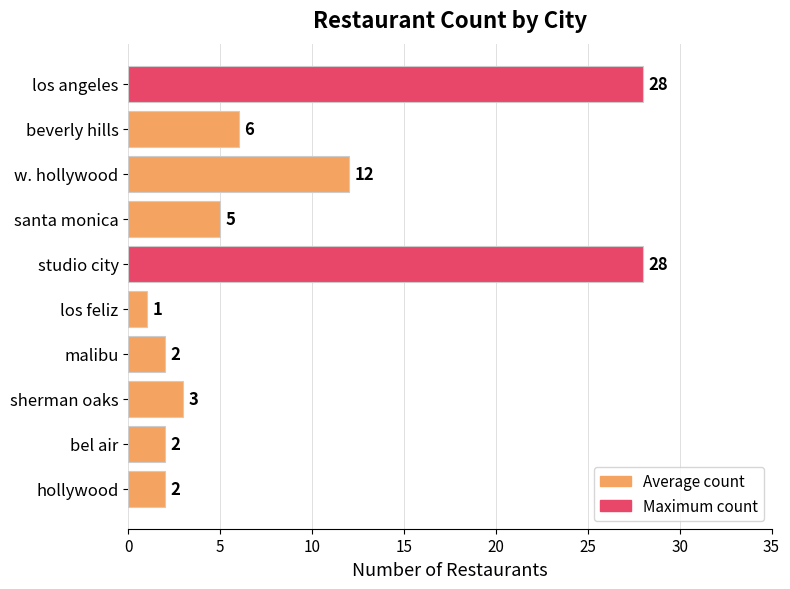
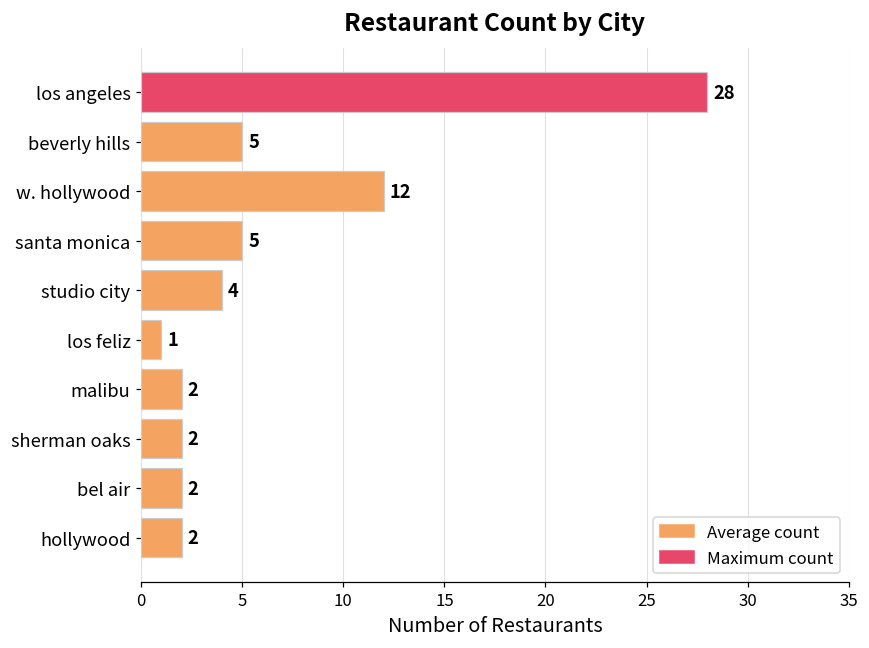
  {
    "los angeles": 28,
-   "beverly hills": 6,
+   "beverly hills": 5,
    "w. hollywood": 12,
    "santa monica": 5,
-   "studio city": 28,
+   "studio city": 4,
    "los feliz": 1,
    "malibu": 2,
-   "sherman oaks": 3,
+   "sherman oaks": 2,
    "bel air": 2,
    "hollywood": 2
  }
